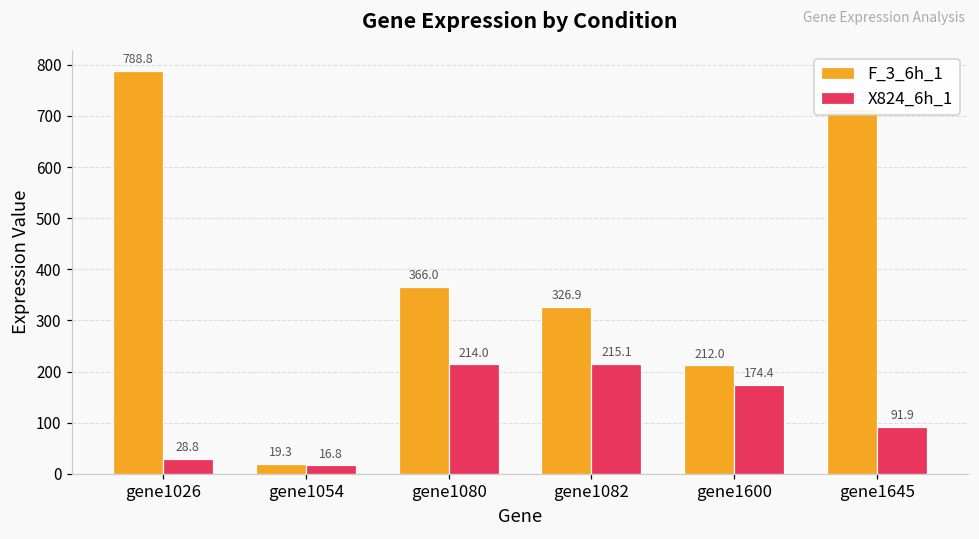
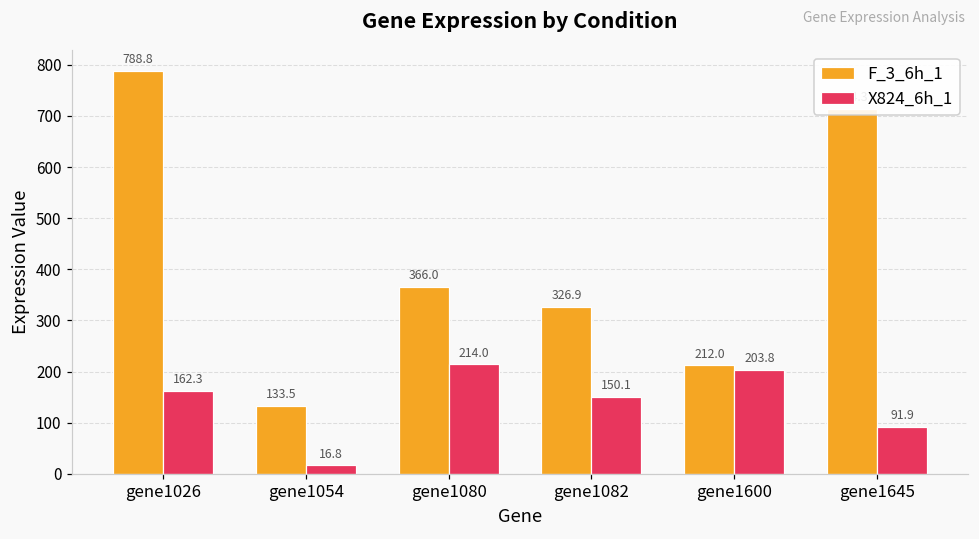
  {
    "F_3_6h_1": {
      "gene1026": 788.8,
-     "gene1054": 19.3,
+     "gene1054": 133.5,
      "gene1080": 366.0,
      "gene1082": 326.9,
      "gene1600": 212.0
    },
    "X824_6h_1": {
-     "gene1026": 28.8,
+     "gene1026": 162.3,
      "gene1054": 16.8,
      "gene1080": 214.0,
-     "gene1082": 215.1,
-     "gene1600": 174.4,
+     "gene1082": 150.1,
+     "gene1600": 203.8,
      "gene1645": 91.9
    }
  }
